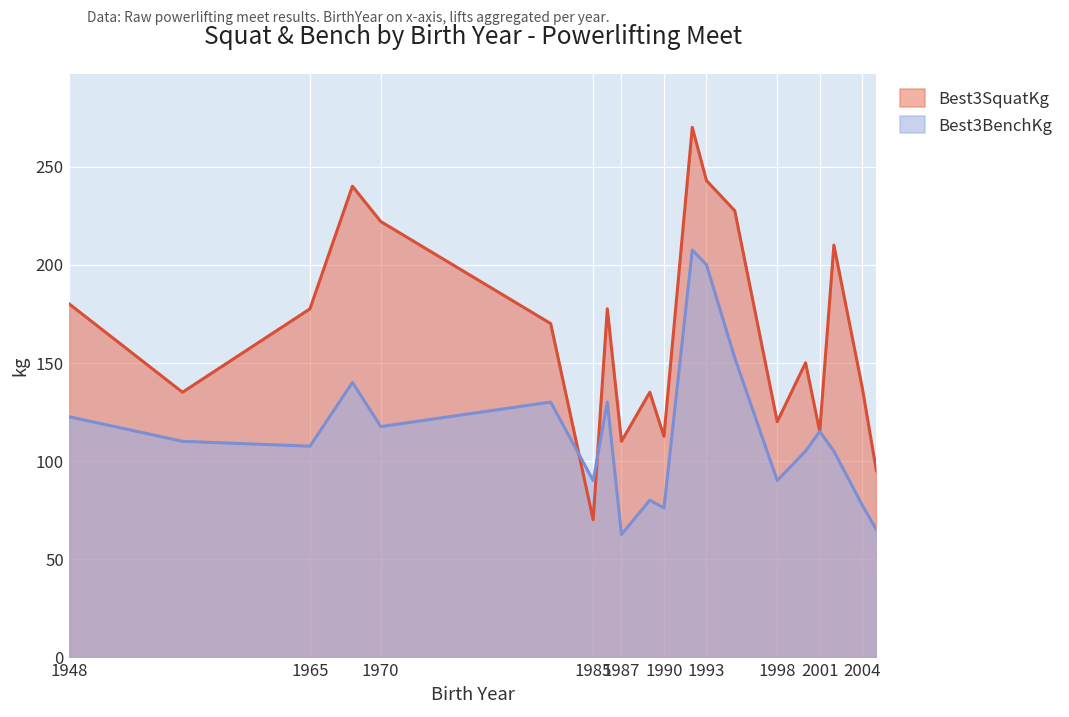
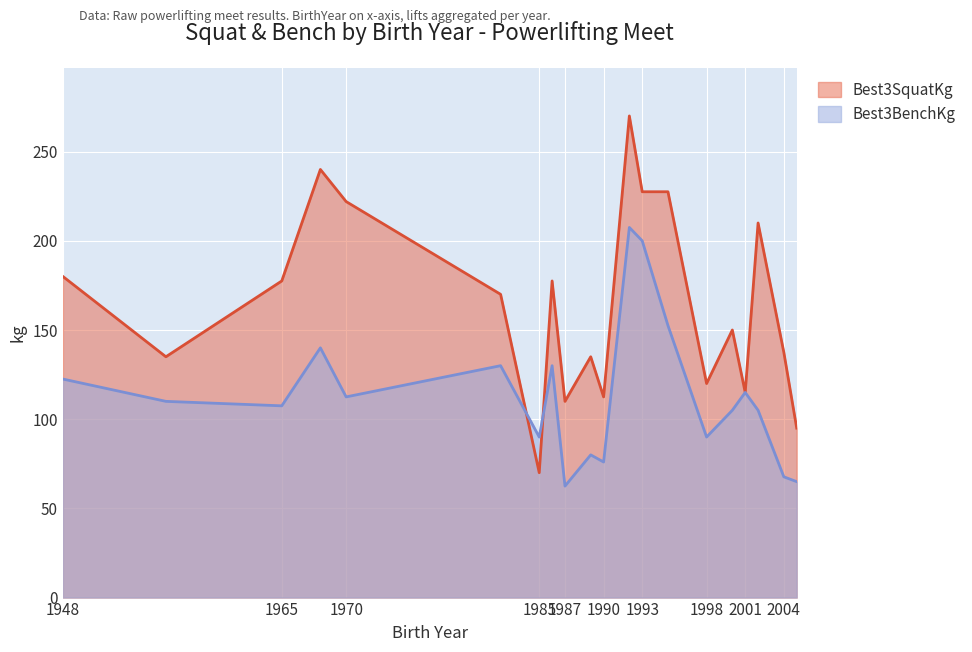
  {
    "Best3SquatKg": {
      "1948": 180,
      "1965": 178,
      "1970": 222,
      "1990": 113,
-     "1993": 243,
+     "1993": 228,
      "1998": 120,
      "2004": 138
    },
    "Best3BenchKg": {
      "1948": 123,
      "1965": 108,
-     "1970": 118,
+     "1970": 113,
      "1990": 76,
      "1993": 200,
      "1998": 90,
-     "2004": 78
+     "2004": 68
    }
  }
